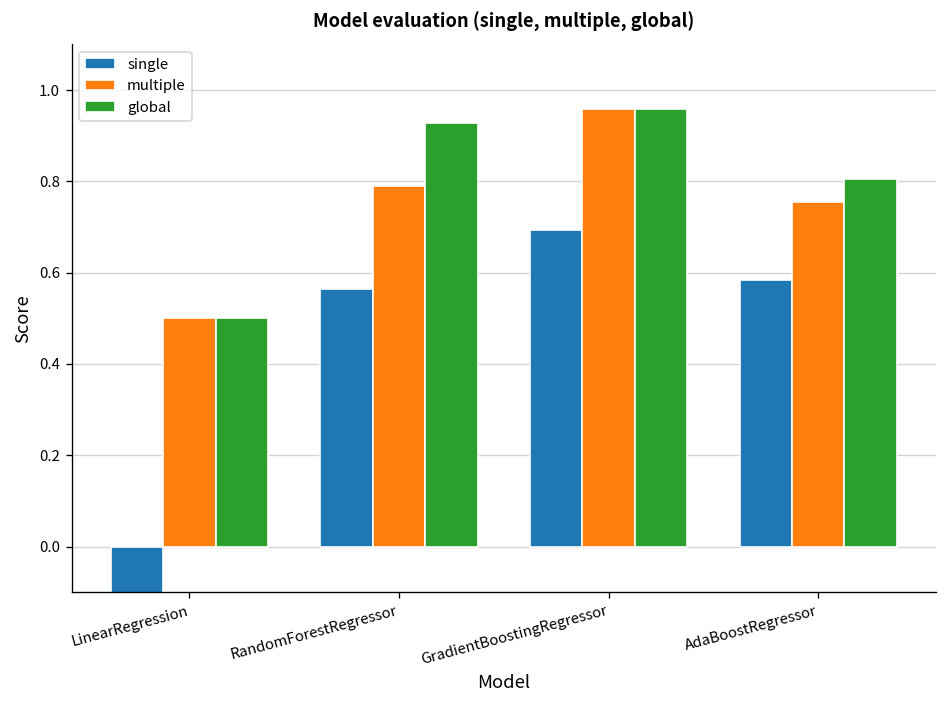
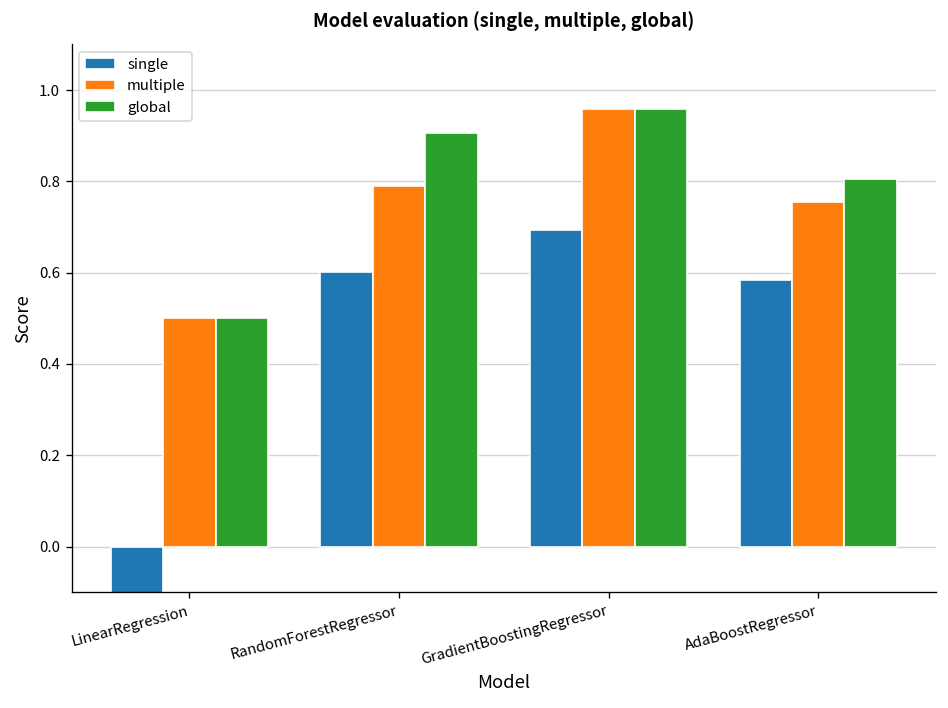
  {
    "single": {
-     "RandomForestRegressor": 0.56,
+     "RandomForestRegressor": 0.60,
      "GradientBoostingRegressor": 0.69,
      "AdaBoostRegressor": 0.58
    },
    "multiple": {
      "LinearRegression": 0.50,
      "RandomForestRegressor": 0.79,
      "GradientBoostingRegressor": 0.96,
      "AdaBoostRegressor": 0.75
    },
    "global": {
      "LinearRegression": 0.50,
-     "RandomForestRegressor": 0.93,
+     "RandomForestRegressor": 0.91,
      "GradientBoostingRegressor": 0.96,
      "AdaBoostRegressor": 0.81
    }
  }
